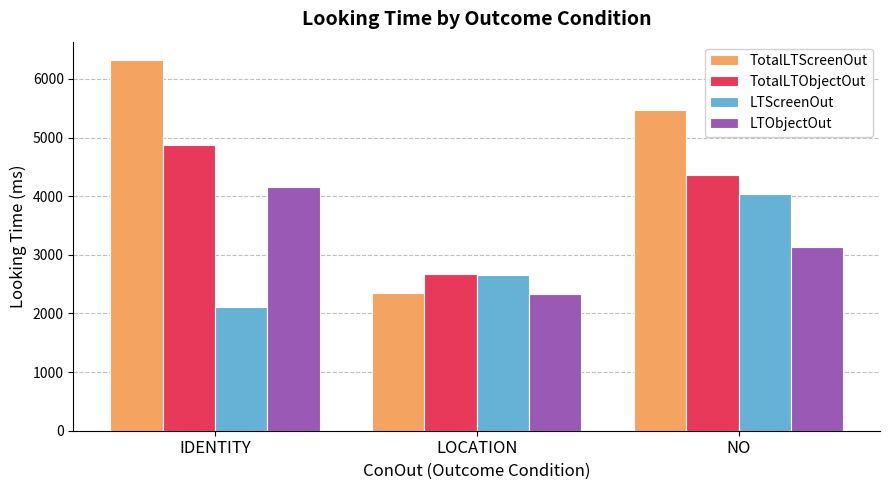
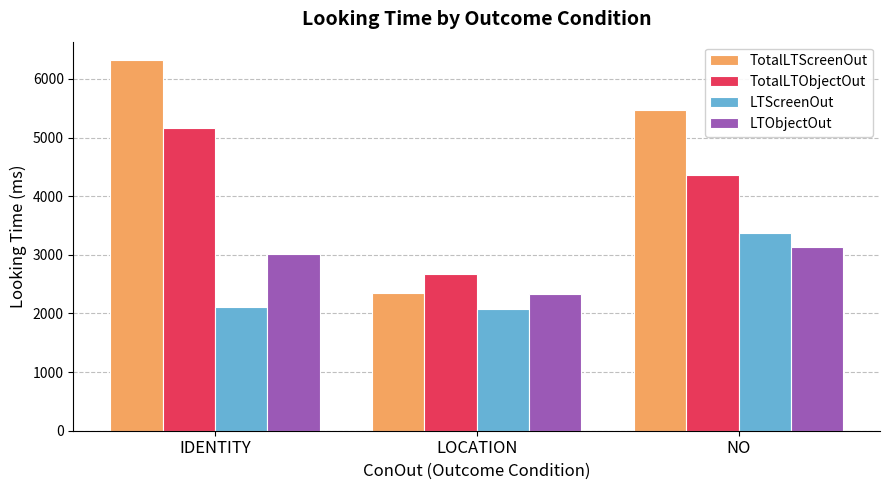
  {
    "TotalLTScreenOut": {
      "IDENTITY": 6300,
      "LOCATION": 2300,
      "NO": 5500
    },
    "TotalLTObjectOut": {
-     "IDENTITY": 4900,
+     "IDENTITY": 5200,
      "LOCATION": 2700,
      "NO": 4400
    },
    "LTScreenOut": {
      "IDENTITY": 2100,
-     "LOCATION": 2600,
-     "NO": 4000
+     "LOCATION": 2100,
+     "NO": 3400
    },
    "LTObjectOut": {
-     "IDENTITY": 4200,
+     "IDENTITY": 3000,
      "LOCATION": 2300,
      "NO": 3100
    }
  }
